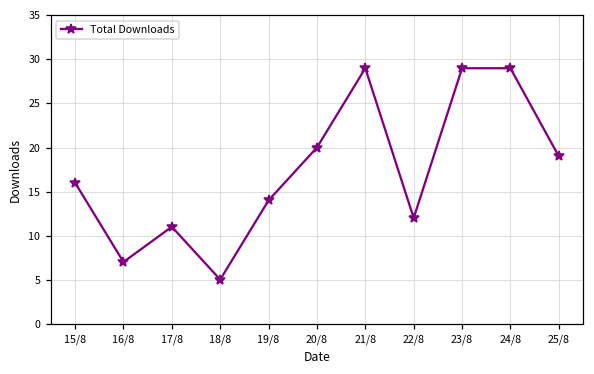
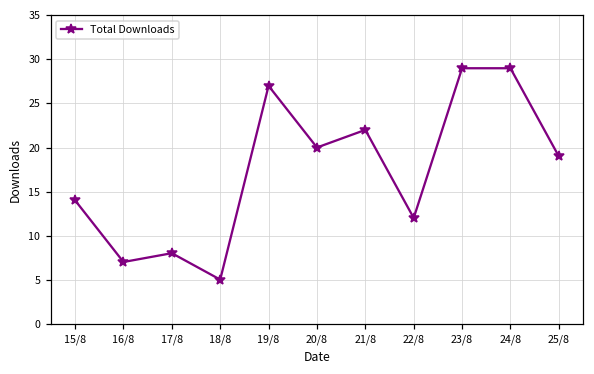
  {
-   "15/8": 16,
+   "15/8": 14,
    "16/8": 7,
-   "17/8": 11,
+   "17/8": 8,
    "18/8": 5,
-   "19/8": 14,
+   "19/8": 27,
    "20/8": 20,
-   "21/8": 29,
+   "21/8": 22,
    "22/8": 12,
    "23/8": 29,
    "24/8": 29,
    "25/8": 19
  }
